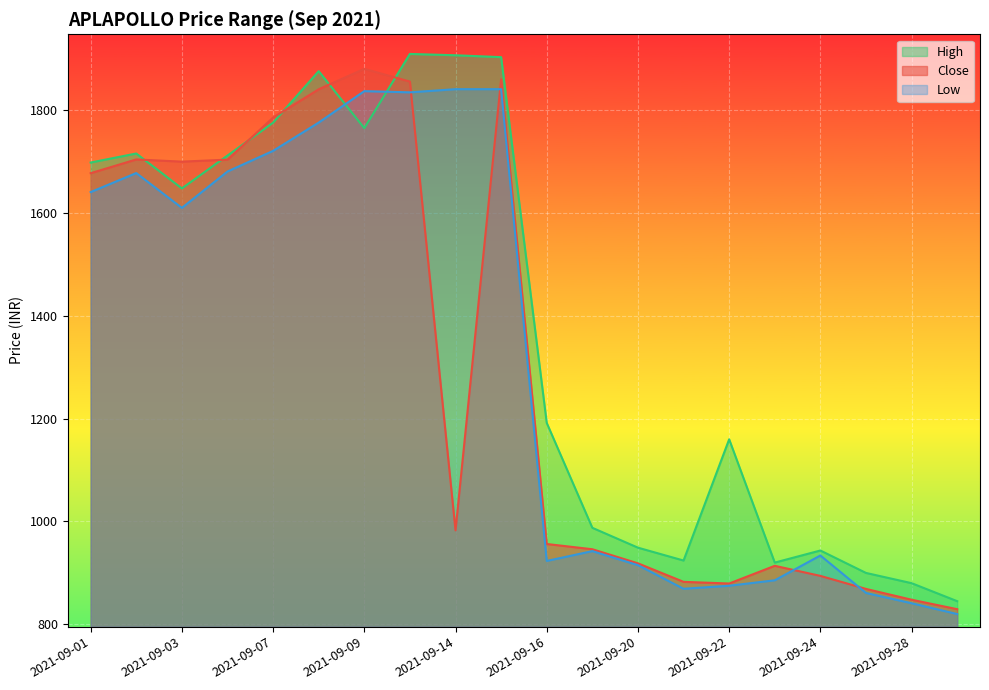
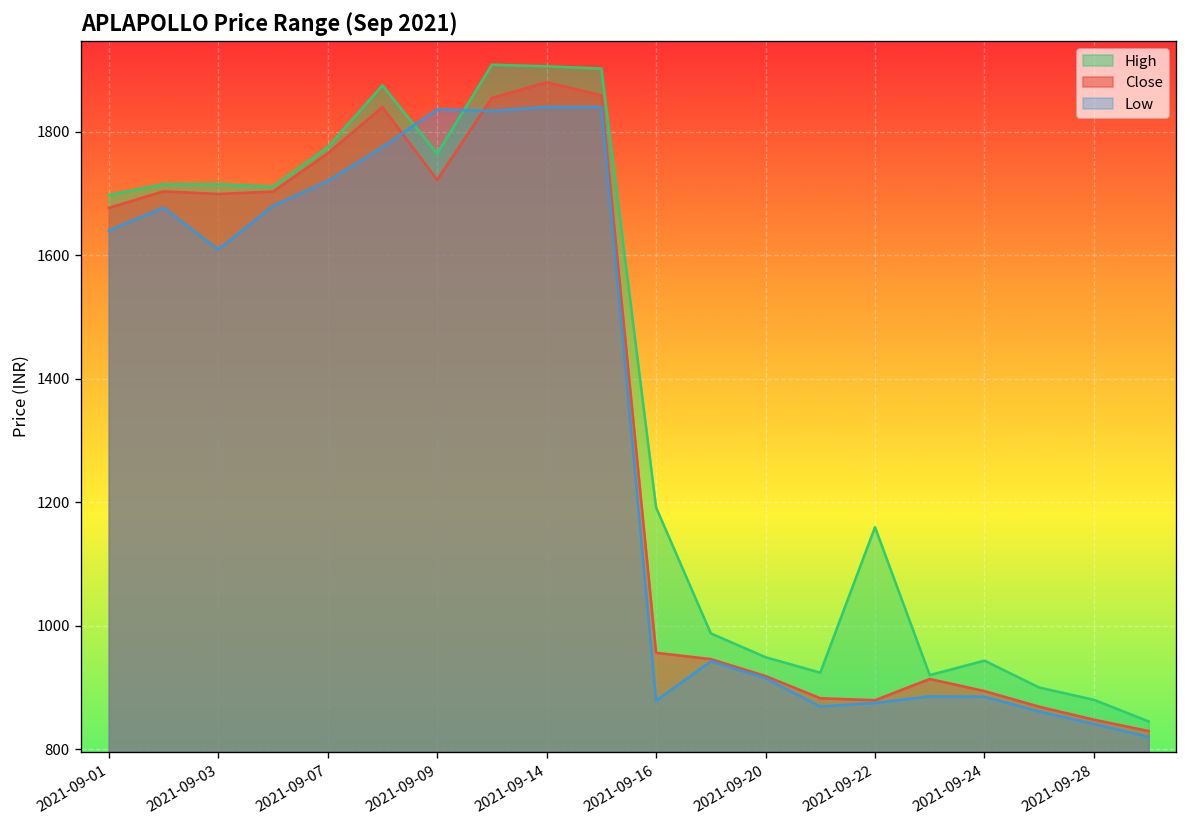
  {
    "High": {
      "2021-09-01": 1700,
-     "2021-09-03": 1650,
+     "2021-09-03": 1720,
      "2021-09-07": 1770,
      "2021-09-09": 1760,
      "2021-09-14": 1910,
      "2021-09-16": 1190,
      "2021-09-20": 950,
      "2021-09-22": 1160,
      "2021-09-24": 940,
      "2021-09-28": 880
    },
    "Close": {
      "2021-09-01": 1680,
      "2021-09-03": 1700,
-     "2021-09-07": 1780,
-     "2021-09-09": 1880,
-     "2021-09-14": 980,
+     "2021-09-07": 1760,
+     "2021-09-09": 1720,
+     "2021-09-14": 1880,
      "2021-09-16": 960,
      "2021-09-24": 890,
      "2021-09-28": 850
    },
    "Low": {
      "2021-09-01": 1640,
      "2021-09-03": 1610,
      "2021-09-07": 1720,
      "2021-09-09": 1840,
      "2021-09-14": 1840,
-     "2021-09-16": 920,
-     "2021-09-24": 930,
+     "2021-09-16": 880,
+     "2021-09-24": 890,
      "2021-09-28": 840
    }
  }
